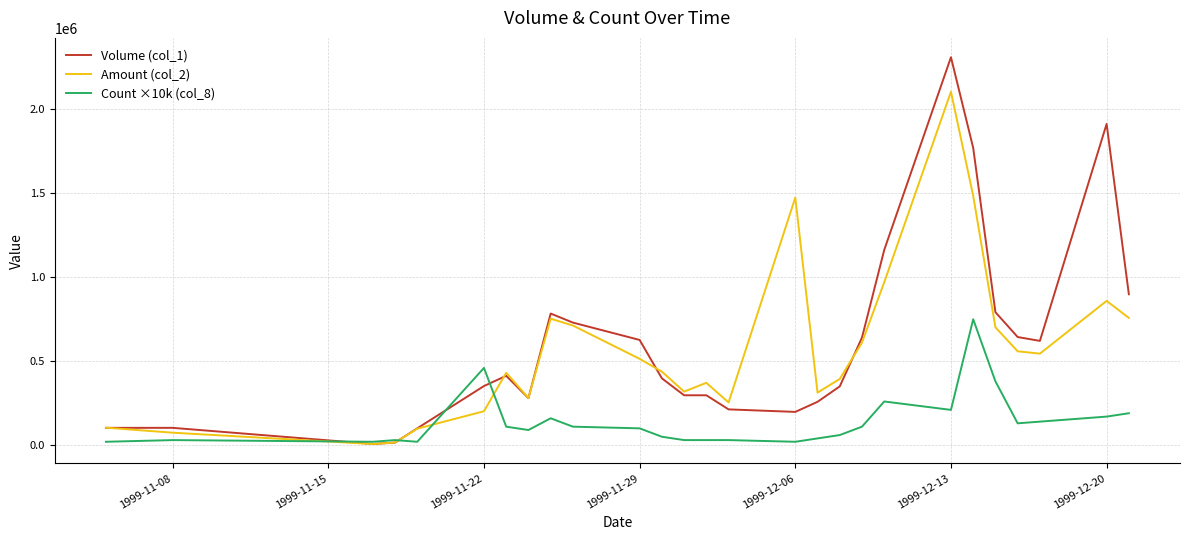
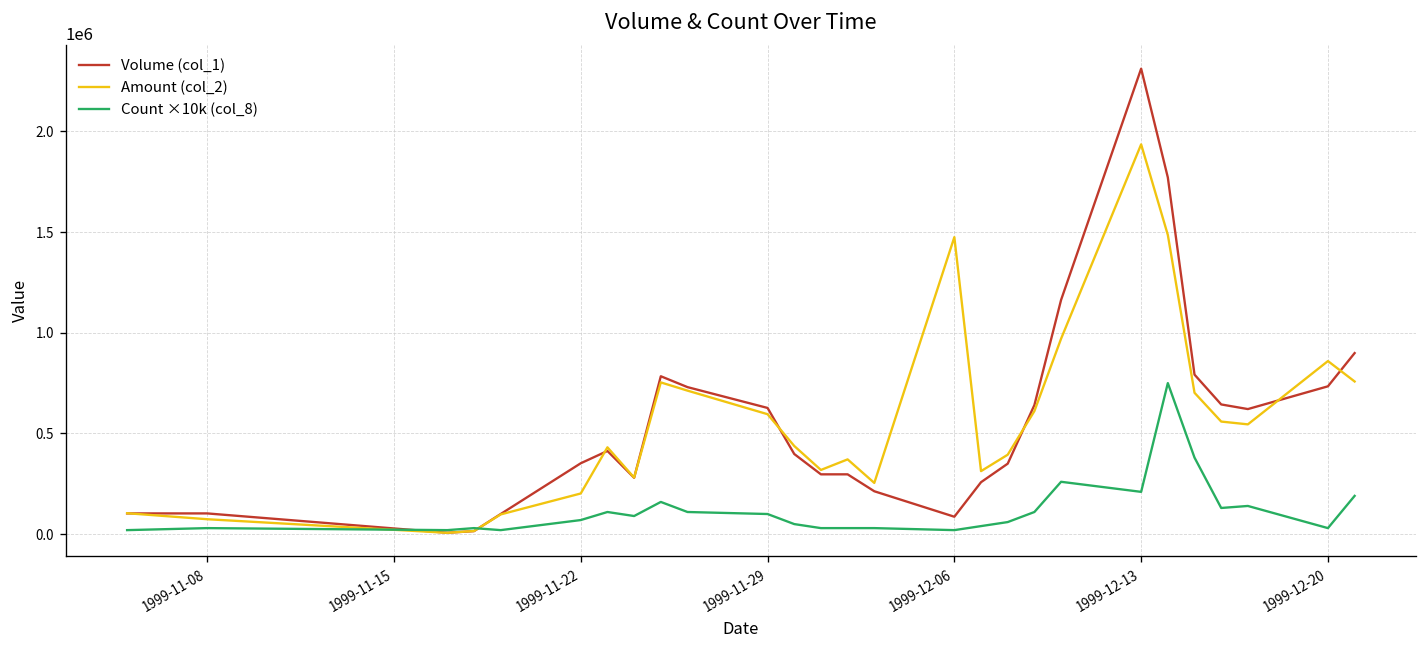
  {
    "Volume (col_1)": {
      "1999-11-08": 100000,
      "1999-11-22": 350000,
      "1999-11-29": 630000,
-     "1999-12-06": 200000,
+     "1999-12-06": 90000,
      "1999-12-13": 2310000,
-     "1999-12-20": 1910000
+     "1999-12-20": 730000
    },
    "Amount (col_2)": {
      "1999-11-08": 70000,
      "1999-11-22": 200000,
-     "1999-11-29": 510000,
+     "1999-11-29": 600000,
      "1999-12-06": 1470000,
-     "1999-12-13": 2110000,
+     "1999-12-13": 1940000,
      "1999-12-20": 860000
    },
    "Count ×10k (col_8)": {
      "1999-11-08": 30000,
-     "1999-11-22": 460000,
+     "1999-11-22": 70000,
      "1999-11-29": 100000,
      "1999-12-06": 20000,
      "1999-12-13": 210000,
-     "1999-12-20": 170000
+     "1999-12-20": 30000
    }
  }
